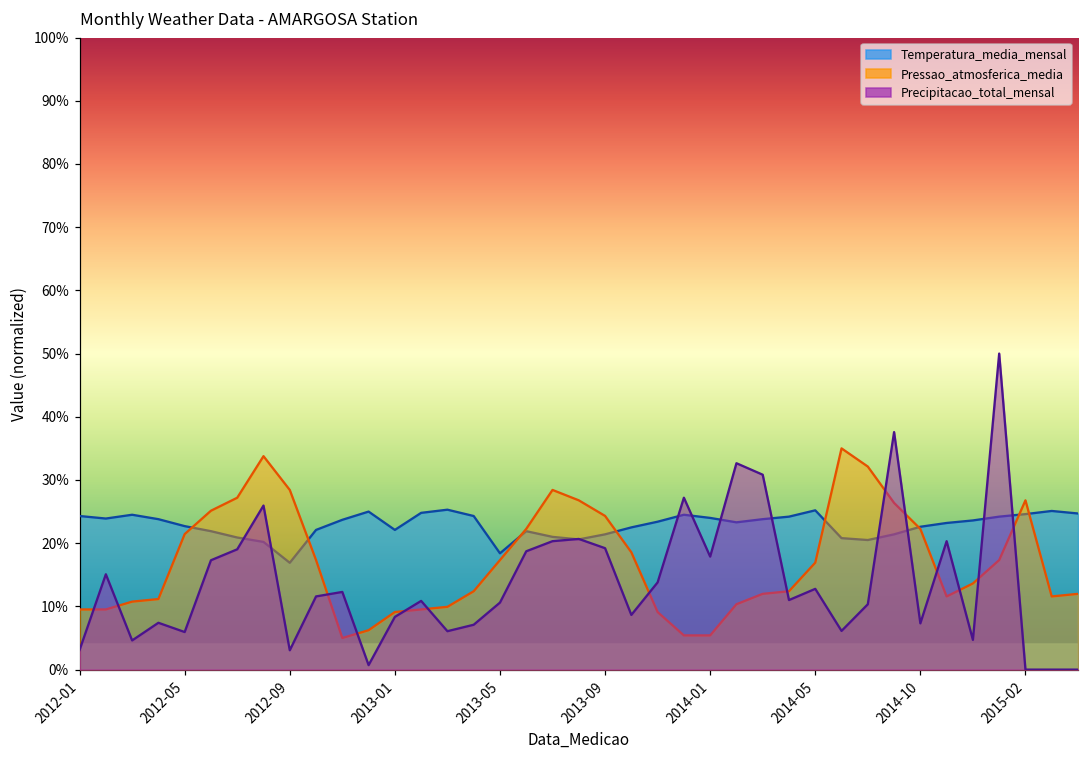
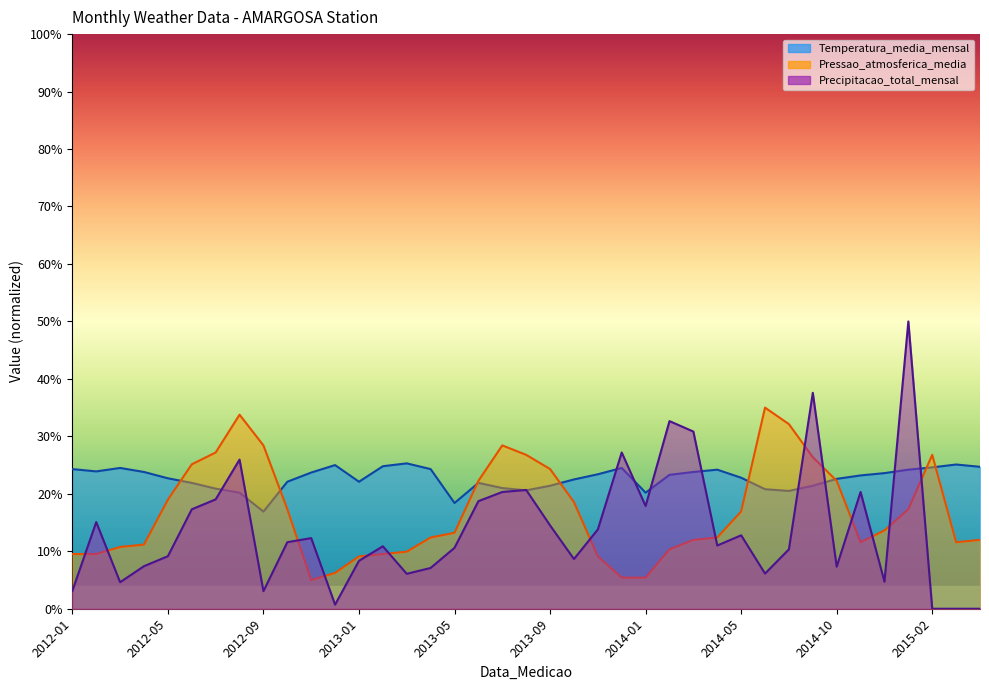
  {
    "Temperatura_media_mensal": {
      "2012-01": "24%",
      "2012-05": "23%",
      "2012-09": "17%",
      "2013-01": "22%",
      "2013-05": "18%",
      "2013-09": "21%",
-     "2014-01": "24%",
-     "2014-05": "25%",
+     "2014-01": "20%",
+     "2014-05": "23%",
      "2015-02": "25%"
    },
    "Pressao_atmosferica_media": {
      "2012-01": "10%",
-     "2012-05": "21%",
+     "2012-05": "19%",
      "2012-09": "28%",
      "2013-01": "9%",
-     "2013-05": "17%",
+     "2013-05": "13%",
      "2013-09": "24%",
      "2014-01": "5%",
      "2014-05": "17%",
      "2015-02": "27%"
    },
    "Precipitacao_total_mensal": {
-     "2012-05": "6%",
+     "2012-05": "9%",
      "2013-01": "8%",
      "2013-05": "11%",
-     "2013-09": "19%",
+     "2013-09": "15%",
      "2014-01": "18%",
      "2014-05": "13%",
      "2014-10": "7%"
    }
  }
